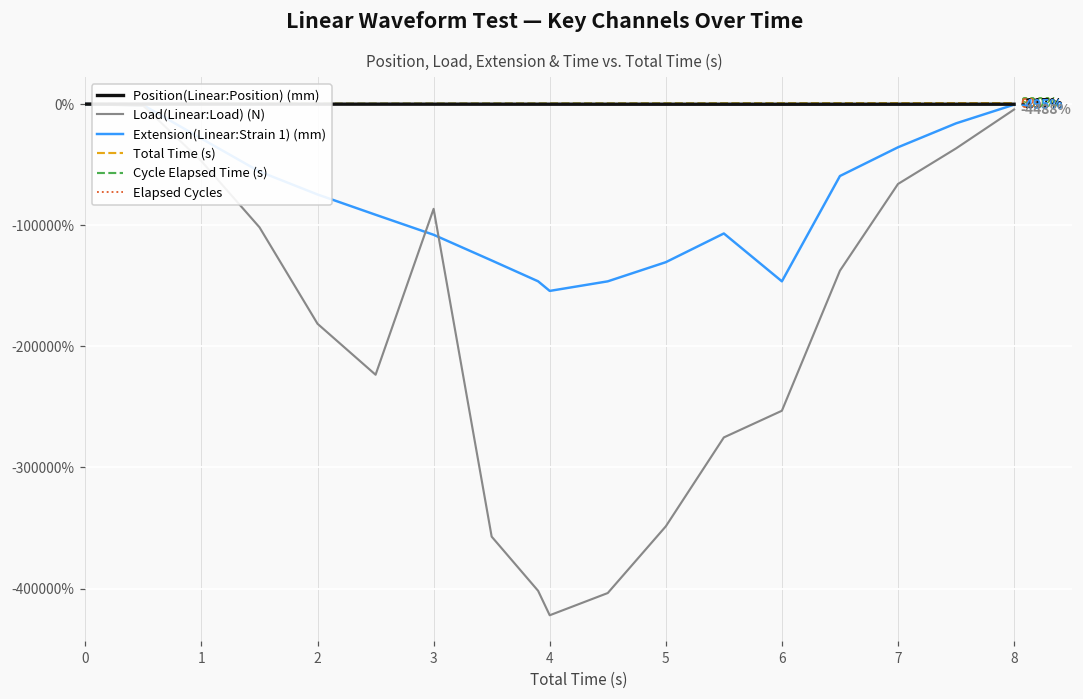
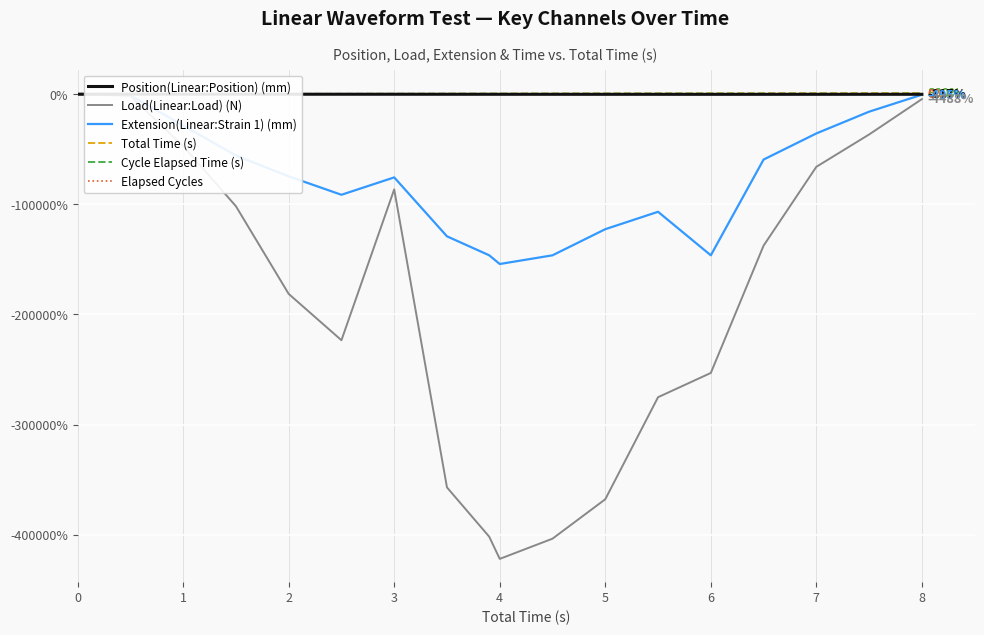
  {
    "Load(Linear:Load) (N)": {
      "2": "-181000%",
      "3": "-86000%",
      "4": "-422000%",
-     "5": "-349000%",
+     "5": "-368000%",
      "6": "-253000%",
      "7": "-66000%"
    },
    "Extension(Linear:Strain 1) (mm)": {
-     "3": "-108000%",
+     "3": "-76000%",
      "4": "-154000%",
-     "5": "-131000%",
+     "5": "-123000%",
      "6": "-146000%",
      "7": "-36000%"
    }
  }
